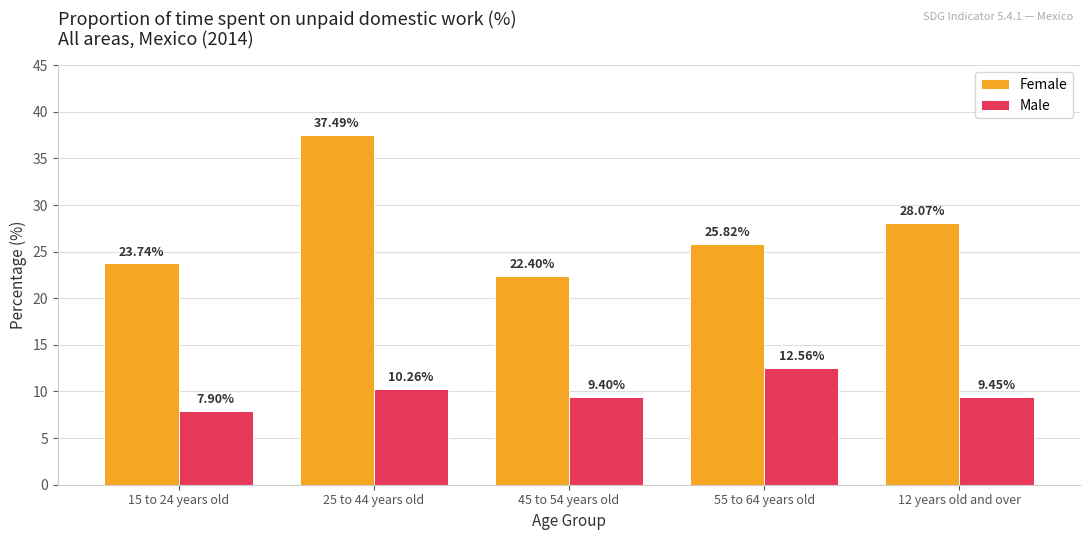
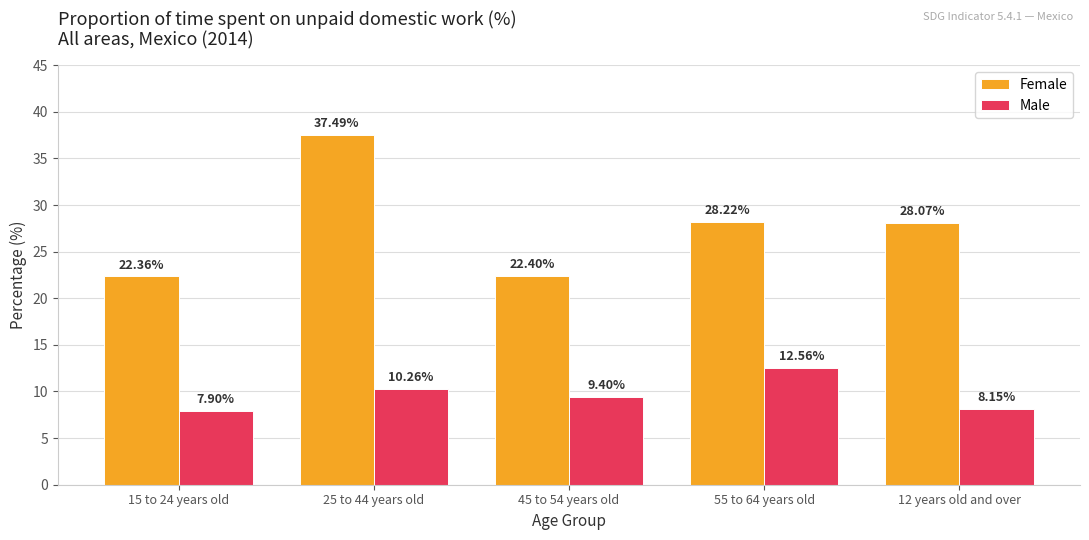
  {
    "Female": {
-     "15 to 24 years old": "23.74%",
+     "15 to 24 years old": "22.36%",
      "25 to 44 years old": "37.49%",
      "45 to 54 years old": "22.40%",
-     "55 to 64 years old": "25.82%",
+     "55 to 64 years old": "28.22%",
      "12 years old and over": "28.07%"
    },
    "Male": {
      "15 to 24 years old": "7.90%",
      "25 to 44 years old": "10.26%",
      "45 to 54 years old": "9.40%",
      "55 to 64 years old": "12.56%",
-     "12 years old and over": "9.45%"
+     "12 years old and over": "8.15%"
    }
  }
